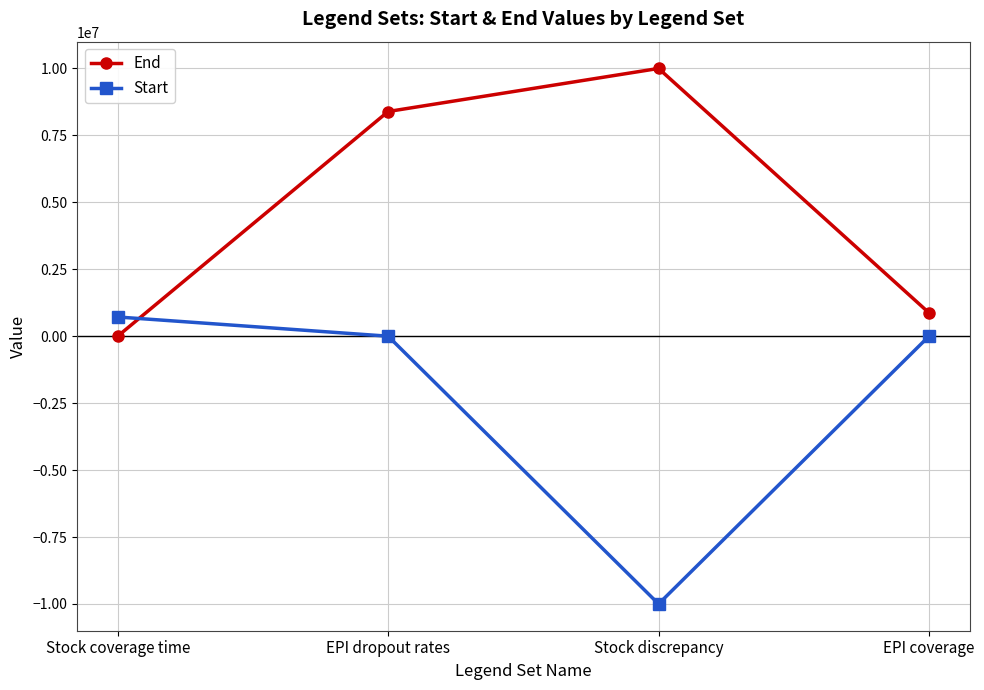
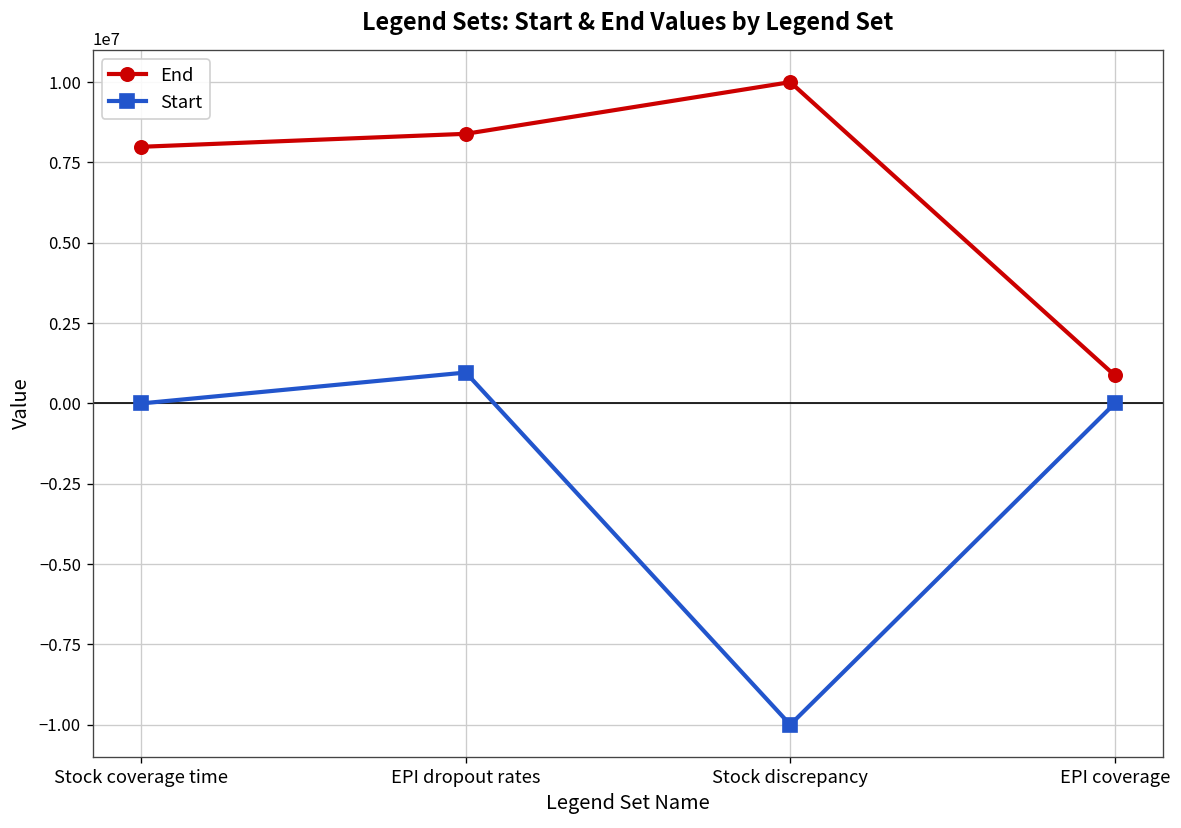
  {
    "End": {
-     "Stock coverage time": 0,
+     "Stock coverage time": 8000000,
      "EPI dropout rates": 8400000,
      "Stock discrepancy": 10000000,
      "EPI coverage": 900000
    },
    "Start": {
-     "Stock coverage time": 700000,
-     "EPI dropout rates": 0,
+     "Stock coverage time": 0,
+     "EPI dropout rates": 1000000,
      "Stock discrepancy": -10000000,
      "EPI coverage": 0
    }
  }
